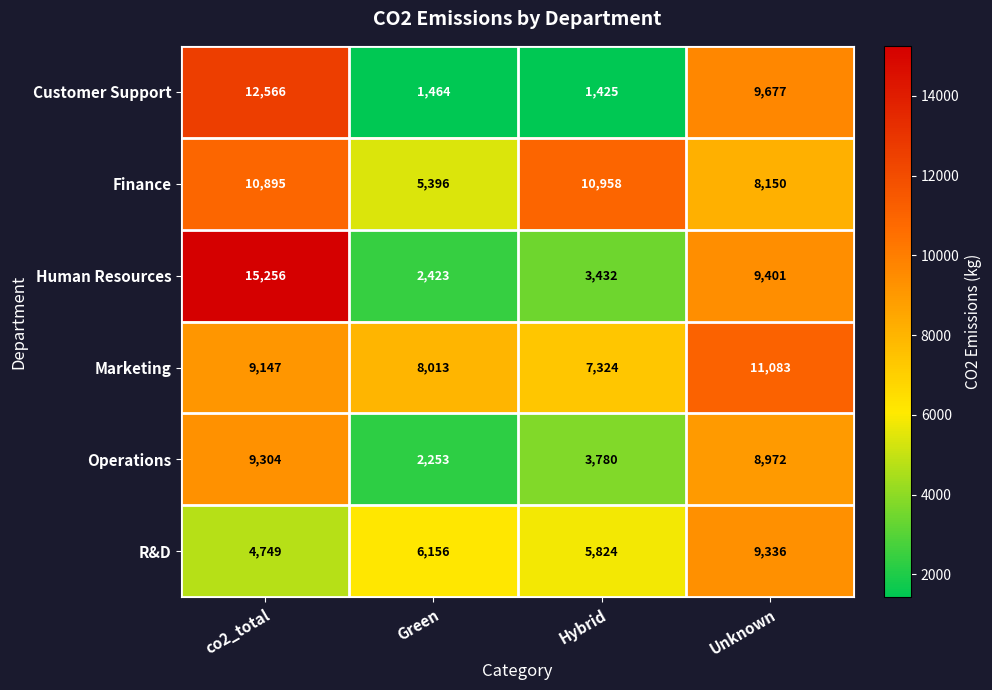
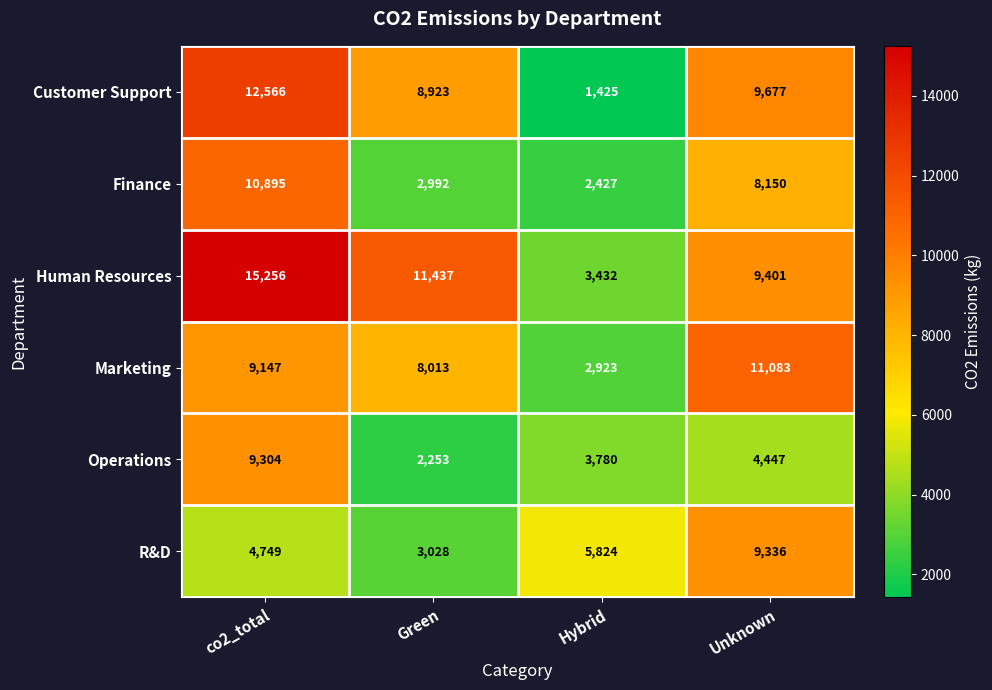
  {
    "Customer Support": {
      "co2_total": "12,566",
-     "Green": "1,464",
+     "Green": "8,923",
      "Hybrid": "1,425",
      "Unknown": "9,677"
    },
    "Finance": {
      "co2_total": "10,895",
-     "Green": "5,396",
-     "Hybrid": "10,958",
+     "Green": "2,992",
+     "Hybrid": "2,427",
      "Unknown": "8,150"
    },
    "Human Resources": {
      "co2_total": "15,256",
-     "Green": "2,423",
+     "Green": "11,437",
      "Hybrid": "3,432",
      "Unknown": "9,401"
    },
    "Marketing": {
      "co2_total": "9,147",
      "Green": "8,013",
-     "Hybrid": "7,324",
+     "Hybrid": "2,923",
      "Unknown": "11,083"
    },
    "Operations": {
      "co2_total": "9,304",
      "Green": "2,253",
      "Hybrid": "3,780",
-     "Unknown": "8,972"
+     "Unknown": "4,447"
    },
    "R&D": {
      "co2_total": "4,749",
-     "Green": "6,156",
+     "Green": "3,028",
      "Hybrid": "5,824",
      "Unknown": "9,336"
    }
  }
